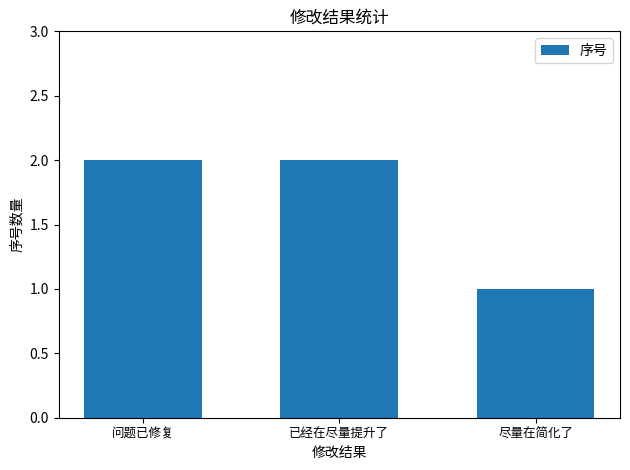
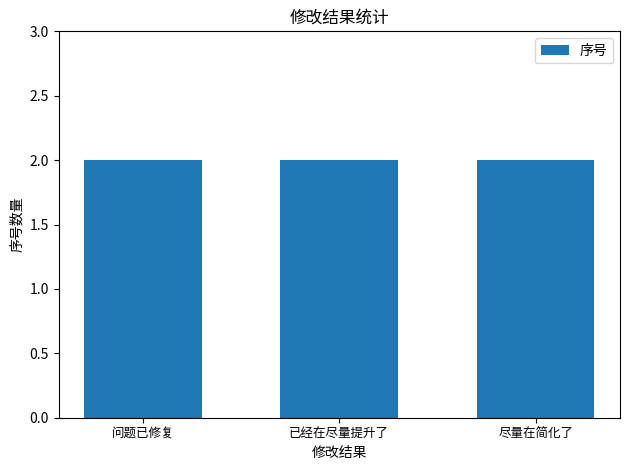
  {
    "问题已修复": 2,
    "已经在尽量提升了": 2,
-   "尽量在简化了": 1
+   "尽量在简化了": 2
  }
